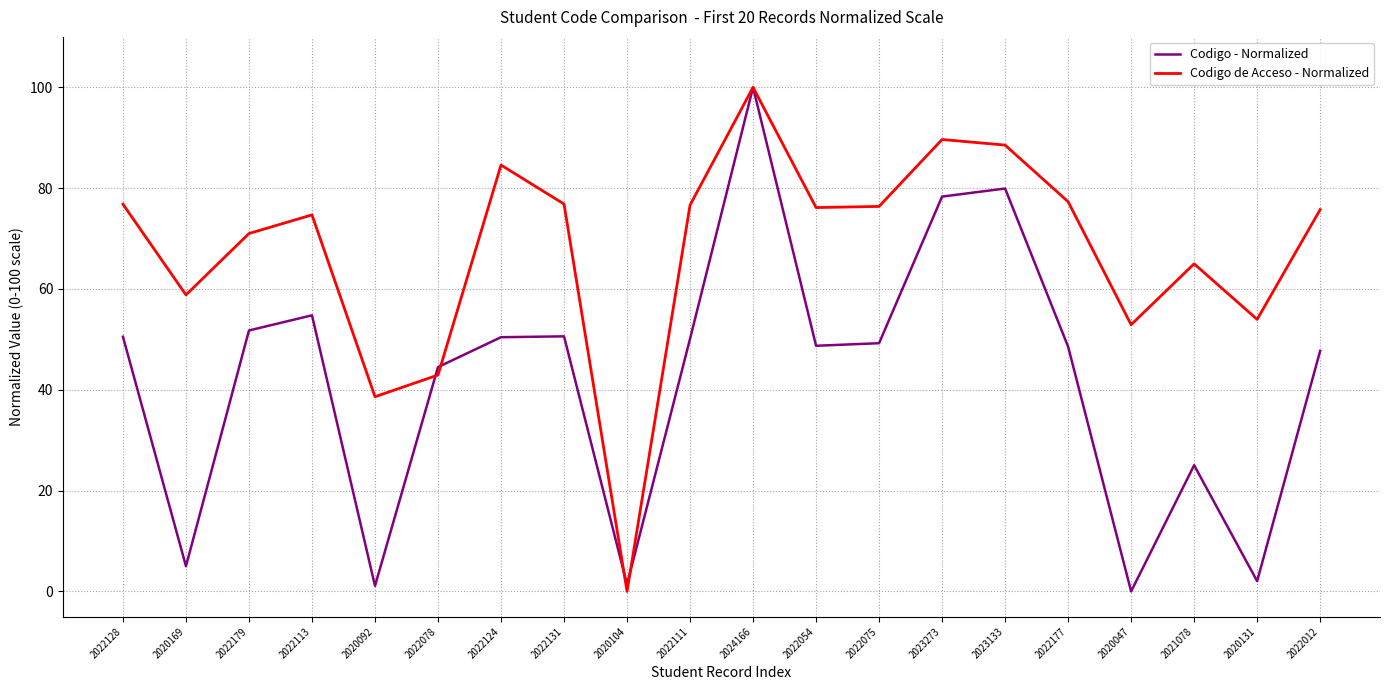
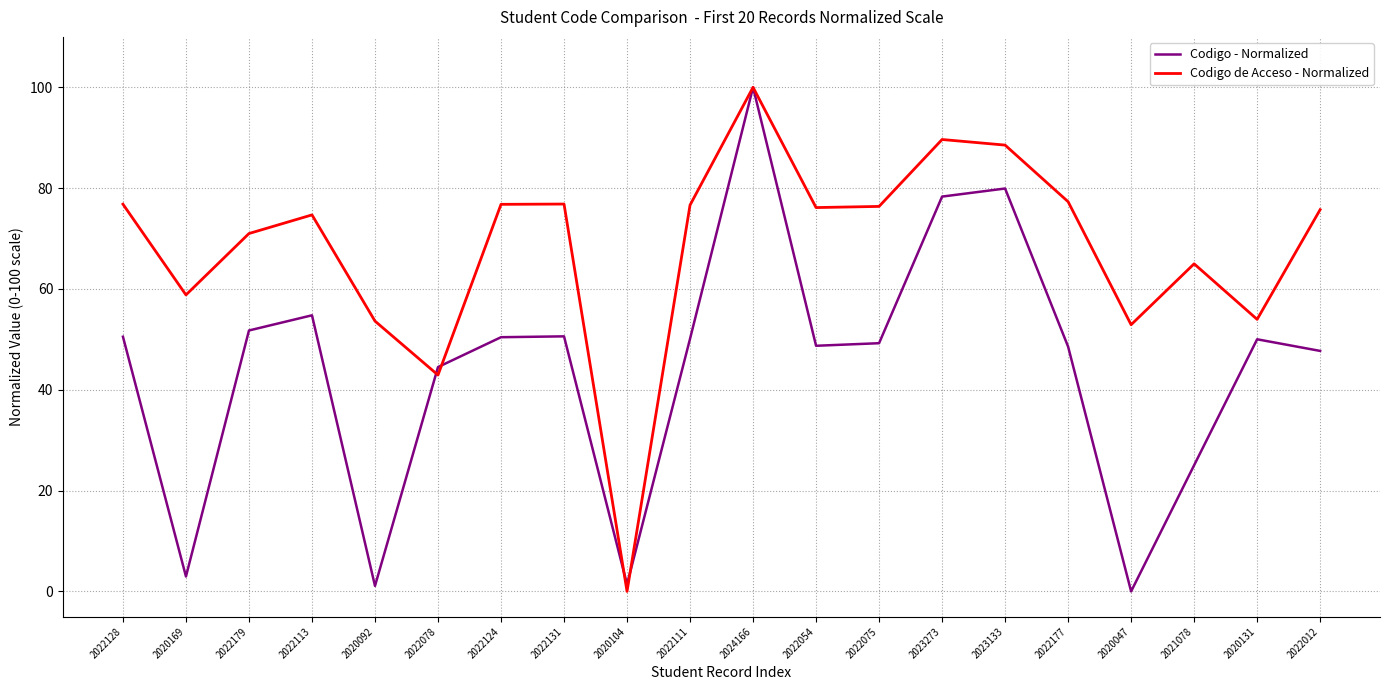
  {
    "Codigo - Normalized": {
      "2022128": 51,
-     "2020169": 5,
+     "2020169": 3,
      "2022179": 52,
      "2022113": 55,
      "2020092": 1,
      "2022078": 45,
      "2022124": 50,
      "2022131": 51,
      "2020104": 1,
      "2022111": 50,
      "2022054": 49,
      "2022075": 49,
      "2023273": 78,
      "2023133": 80,
      "2022177": 49,
      "2020047": 0,
      "2021078": 25,
-     "2020131": 2,
+     "2020131": 50,
      "2022012": 48
    },
    "Codigo de Acceso - Normalized": {
      "2022128": 77,
      "2020169": 59,
      "2022179": 71,
      "2022113": 75,
-     "2020092": 39,
+     "2020092": 54,
      "2022078": 43,
-     "2022124": 85,
+     "2022124": 77,
      "2022131": 77,
      "2020104": 0,
      "2022111": 77,
      "2022054": 76,
      "2022075": 76,
      "2023273": 90,
      "2023133": 89,
      "2022177": 77,
      "2020047": 53,
      "2021078": 65,
      "2020131": 54,
      "2022012": 76
    }
  }
